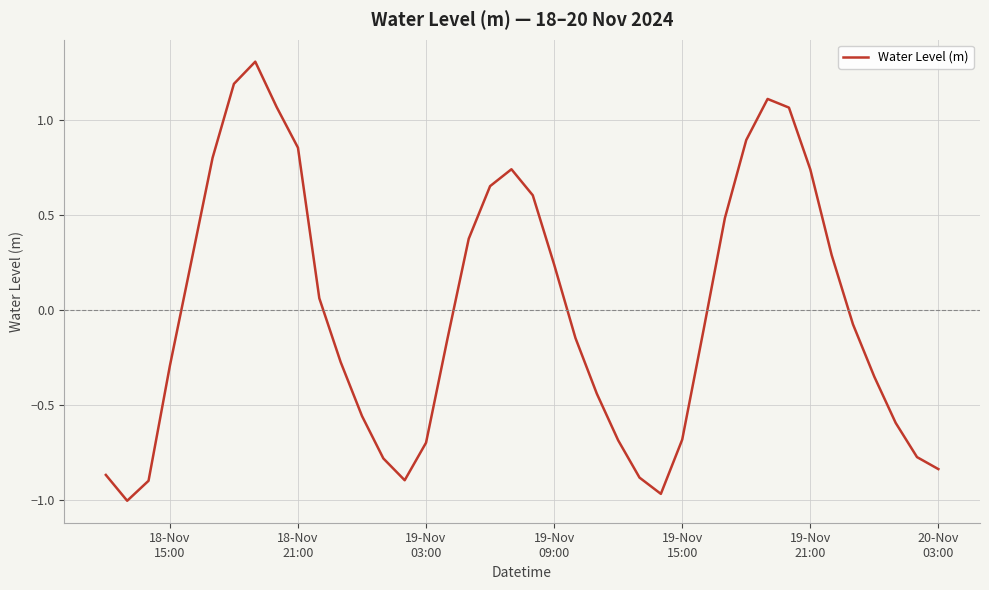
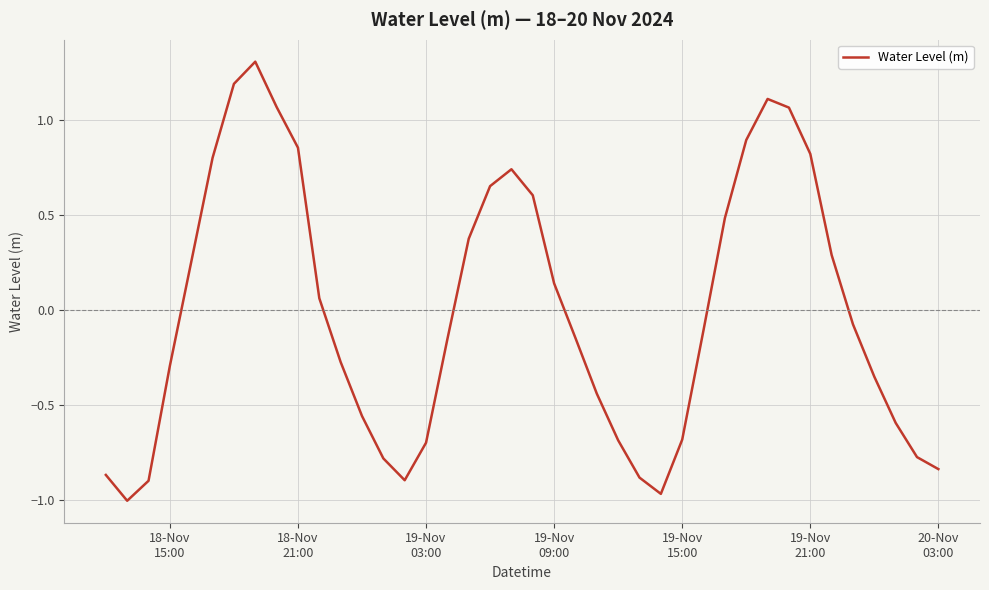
  {
    "18-Nov 15:00": -0.29,
    "18-Nov 21:00": 0.86,
    "19-Nov 03:00": -0.70,
-   "19-Nov 09:00": 0.24,
+   "19-Nov 09:00": 0.14,
    "19-Nov 15:00": -0.68,
-   "19-Nov 21:00": 0.74,
+   "19-Nov 21:00": 0.82,
    "20-Nov 03:00": -0.84
  }
